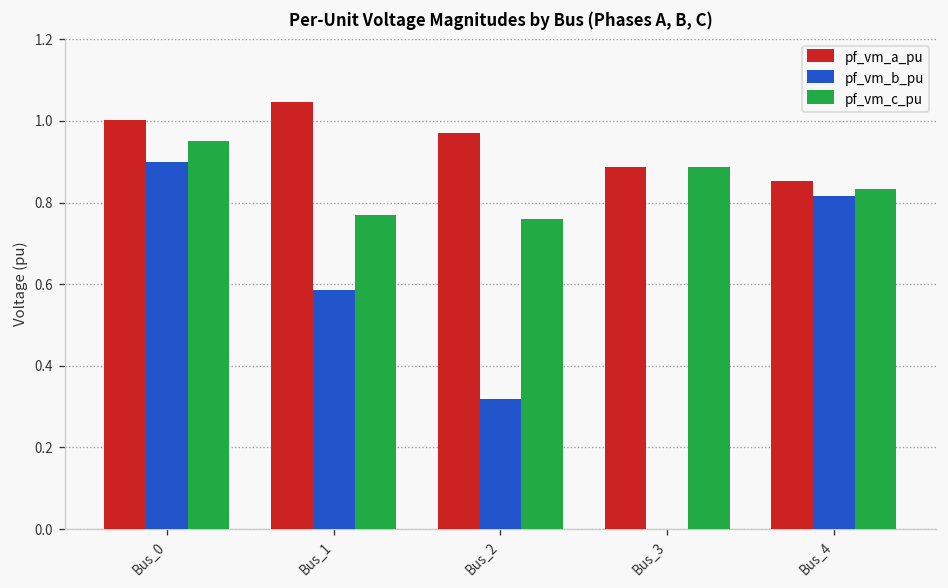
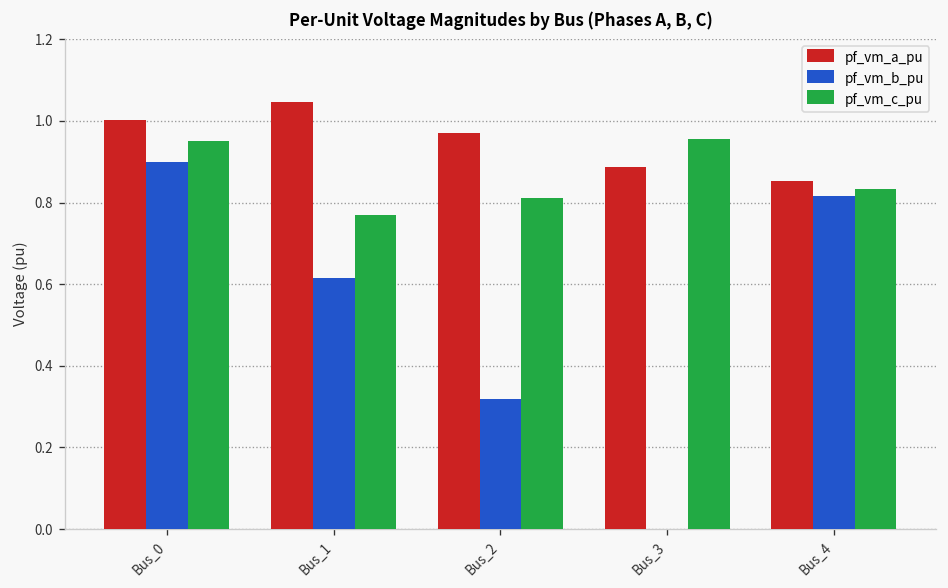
  {
    "pf_vm_a_pu": {
      "Bus_0": 1.00,
      "Bus_1": 1.05,
      "Bus_2": 0.97,
      "Bus_3": 0.89,
      "Bus_4": 0.85
    },
    "pf_vm_b_pu": {
      "Bus_0": 0.90,
-     "Bus_1": 0.59,
+     "Bus_1": 0.61,
      "Bus_2": 0.32,
      "Bus_3": 0.00,
      "Bus_4": 0.82
    },
    "pf_vm_c_pu": {
      "Bus_0": 0.95,
      "Bus_1": 0.77,
-     "Bus_2": 0.76,
-     "Bus_3": 0.89,
+     "Bus_2": 0.81,
+     "Bus_3": 0.96,
      "Bus_4": 0.83
    }
  }
